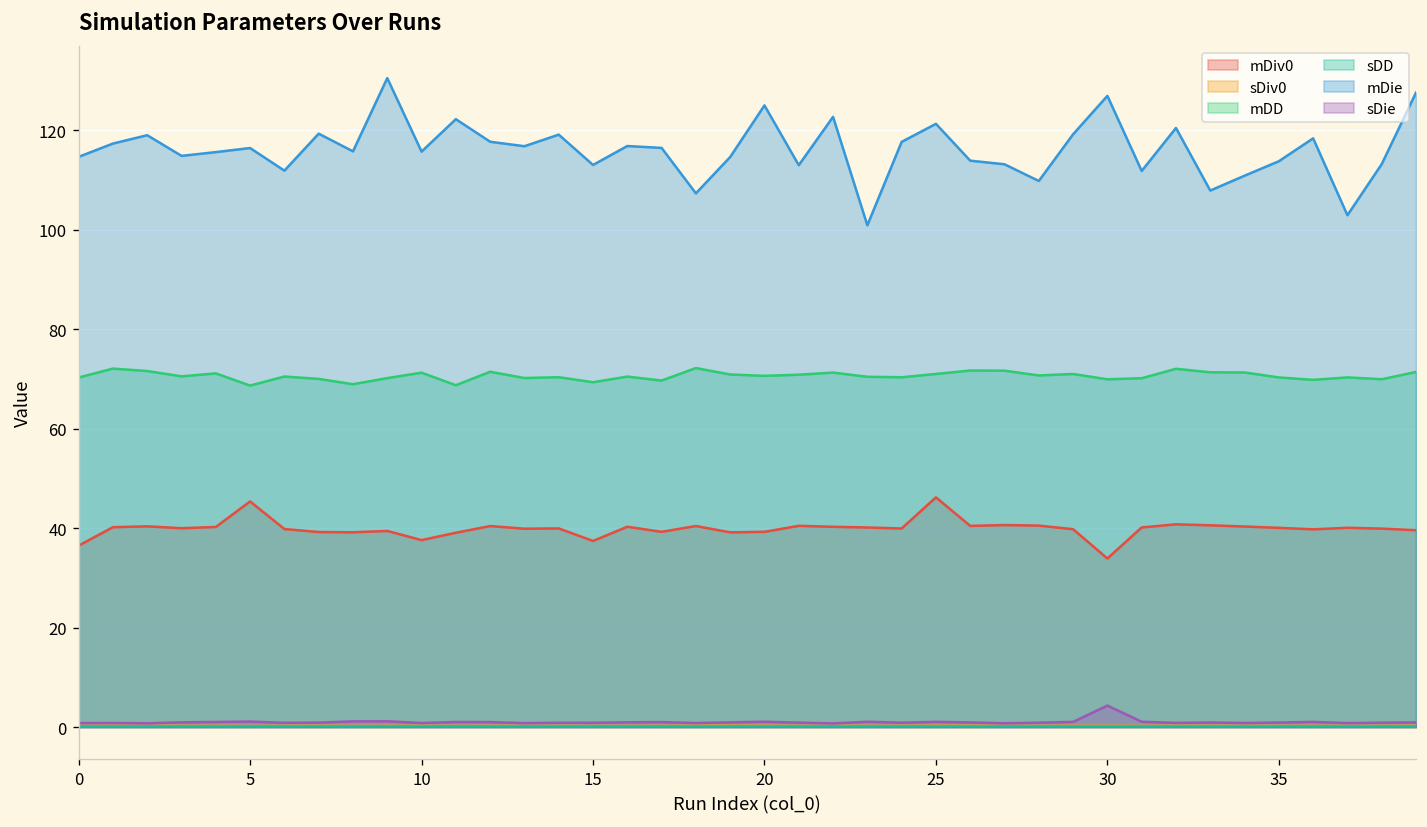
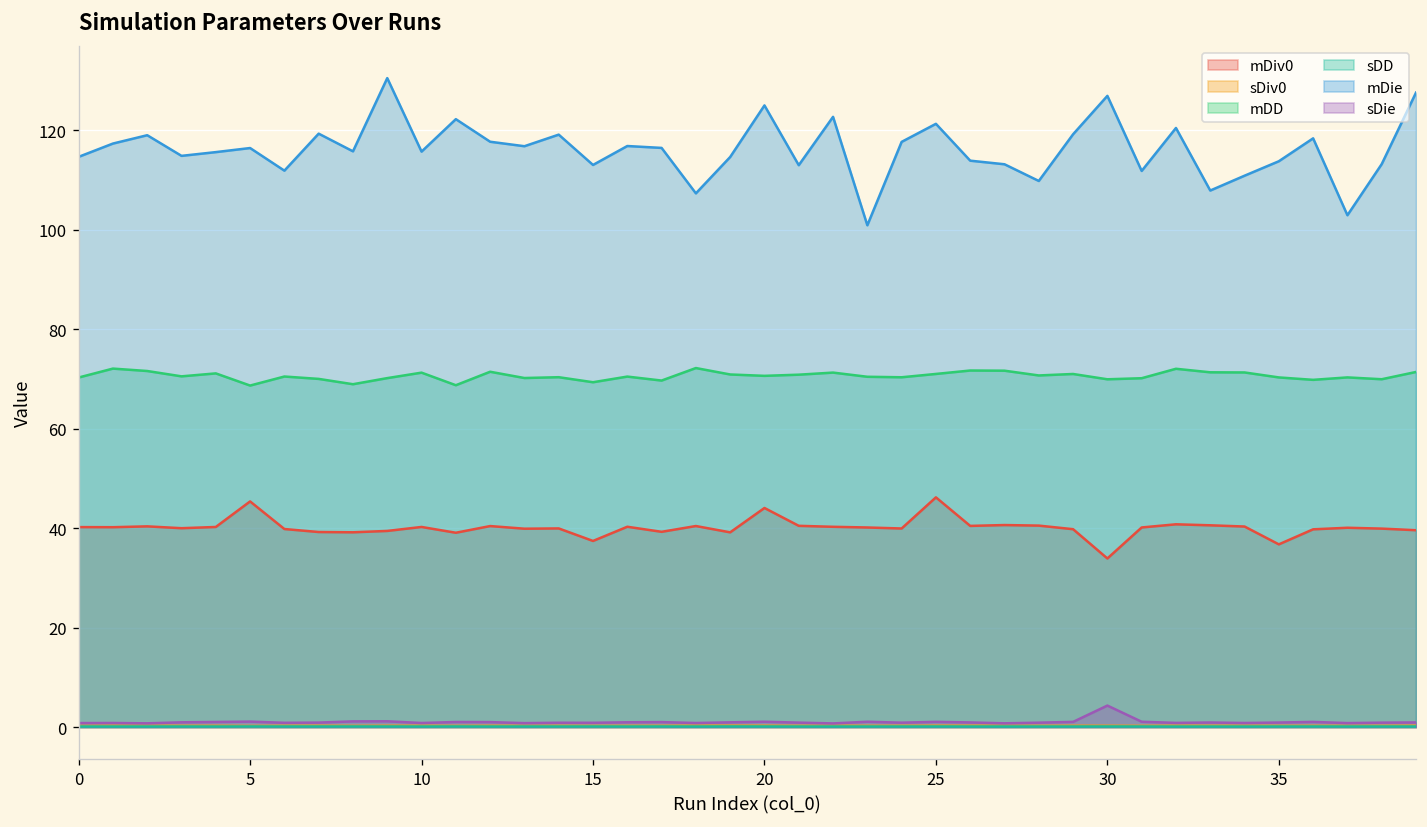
  {
    "mDiv0": {
-     "0": 36,
+     "0": 40,
      "5": 45,
-     "10": 38,
+     "10": 40,
      "15": 37,
-     "20": 39,
+     "20": 44,
      "25": 46,
      "30": 34,
-     "35": 40
+     "35": 37
    },
    "sDie": {
      "5": 1,
      "15": 1,
      "20": 1,
      "25": 1,
      "30": 4,
      "35": 1
    }
  }
